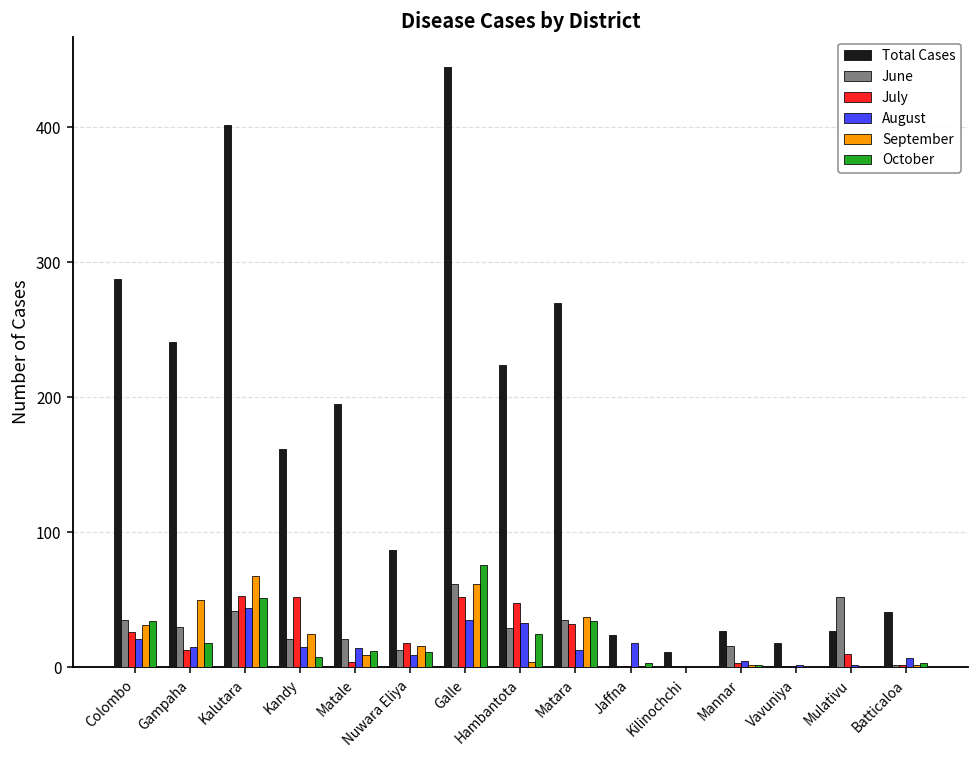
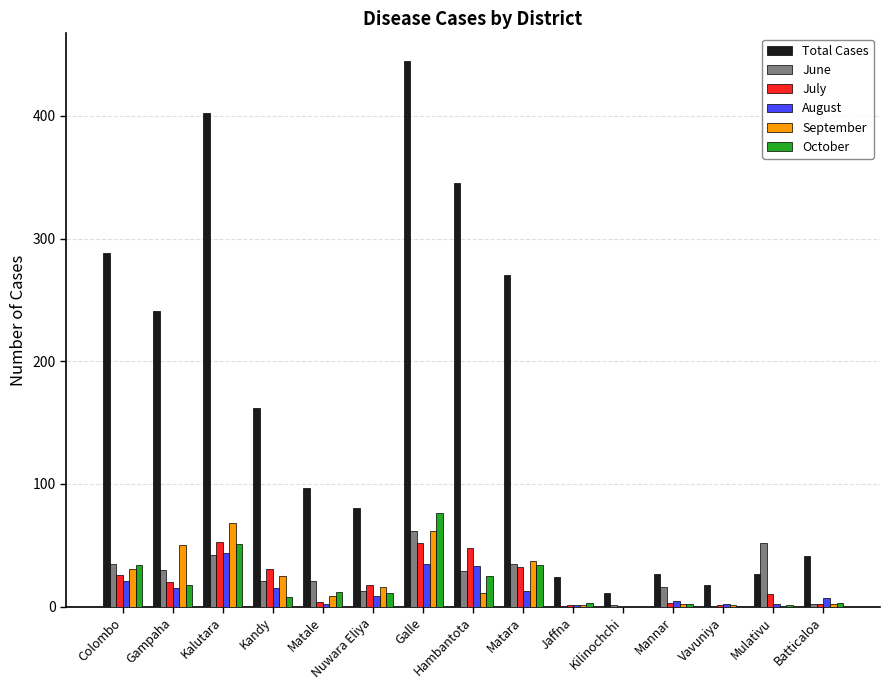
  {
    "Total Cases": {
      "Colombo": 288,
      "Gampaha": 241,
      "Kalutara": 402,
      "Kandy": 162,
-     "Matale": 195,
-     "Nuwara Eliya": 87,
+     "Matale": 97,
+     "Nuwara Eliya": 80,
      "Galle": 445,
-     "Hambantota": 224,
+     "Hambantota": 345,
      "Matara": 270,
      "Jaffna": 24,
      "Kilinochchi": 11,
      "Mannar": 27,
      "Vavuniya": 18,
      "Mulativu": 27,
      "Batticaloa": 41
    },
    "June": {
      "Colombo": 35,
      "Gampaha": 30,
      "Kalutara": 42,
      "Kandy": 21,
      "Matale": 21,
      "Nuwara Eliya": 13,
      "Galle": 62,
      "Hambantota": 29,
      "Matara": 35,
      "Jaffna": 0,
      "Mannar": 16,
      "Vavuniya": 0,
      "Mulativu": 52
    },
    "July": {
      "Colombo": 26,
-     "Gampaha": 13,
+     "Gampaha": 20,
      "Kalutara": 53,
-     "Kandy": 52,
+     "Kandy": 31,
      "Matale": 4,
      "Nuwara Eliya": 18,
      "Galle": 52,
      "Hambantota": 48,
      "Matara": 32,
      "Kilinochchi": 0,
      "Mannar": 3,
      "Mulativu": 10
    },
    "August": {
      "Colombo": 21,
      "Gampaha": 15,
      "Kalutara": 44,
      "Kandy": 15,
-     "Matale": 14,
+     "Matale": 2,
      "Nuwara Eliya": 9,
      "Galle": 35,
      "Hambantota": 33,
      "Matara": 13,
-     "Jaffna": 18,
+     "Jaffna": 1,
      "Kilinochchi": 0,
      "Mannar": 5,
      "Batticaloa": 7
    },
    "September": {
      "Colombo": 31,
      "Gampaha": 50,
      "Kalutara": 68,
      "Kandy": 25,
      "Matale": 9,
      "Nuwara Eliya": 16,
      "Galle": 62,
-     "Hambantota": 4,
+     "Hambantota": 11,
      "Matara": 37,
      "Kilinochchi": 0,
      "Mulativu": 0
    },
    "October": {
      "Colombo": 34,
      "Gampaha": 18,
      "Kalutara": 51,
      "Kandy": 8,
      "Matale": 12,
      "Nuwara Eliya": 11,
      "Galle": 76,
      "Hambantota": 25,
      "Matara": 34,
      "Jaffna": 3,
      "Kilinochchi": 0,
      "Vavuniya": 0,
      "Batticaloa": 3
    }
  }
